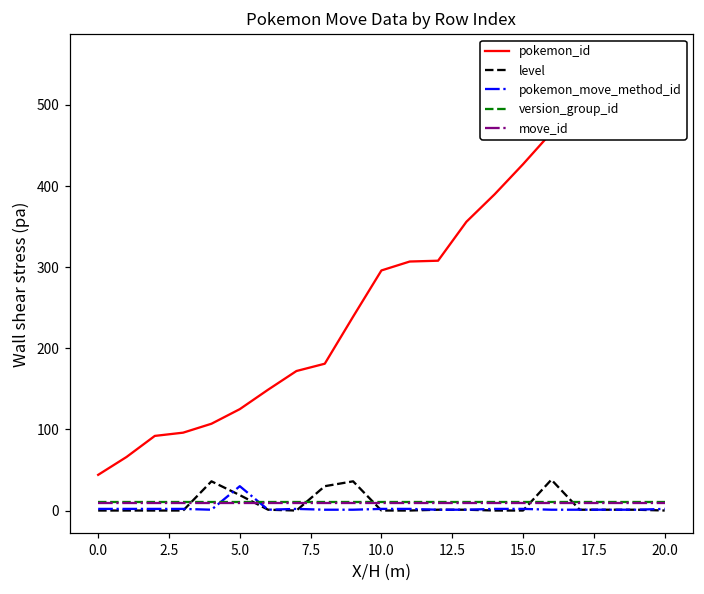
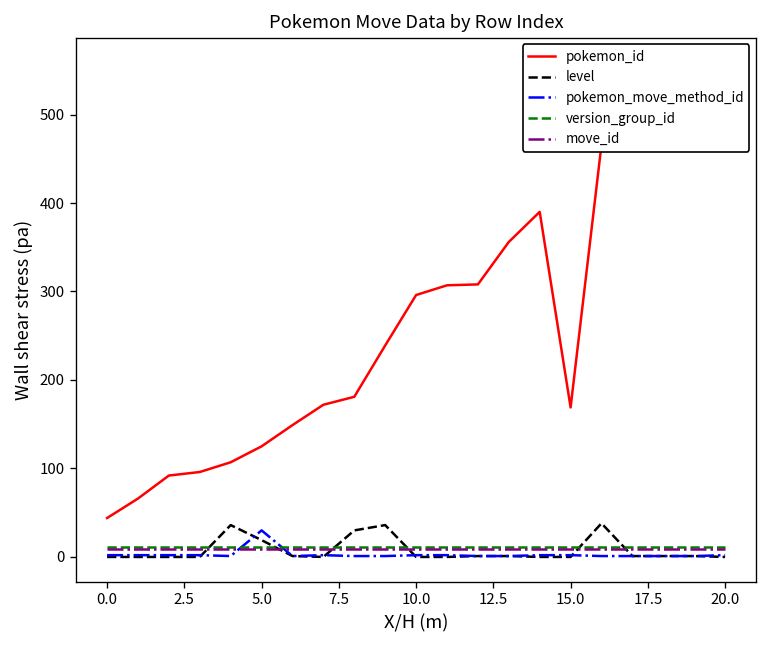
  {
    "pokemon_id": {
      "0.0": 40,
      "5.0": 130,
      "10.0": 300,
-     "15.0": 430
+     "15.0": 170
    },
    "level": {
      "5.0": 20
    },
    "pokemon_move_method_id": {
      "5.0": 30
    }
  }
